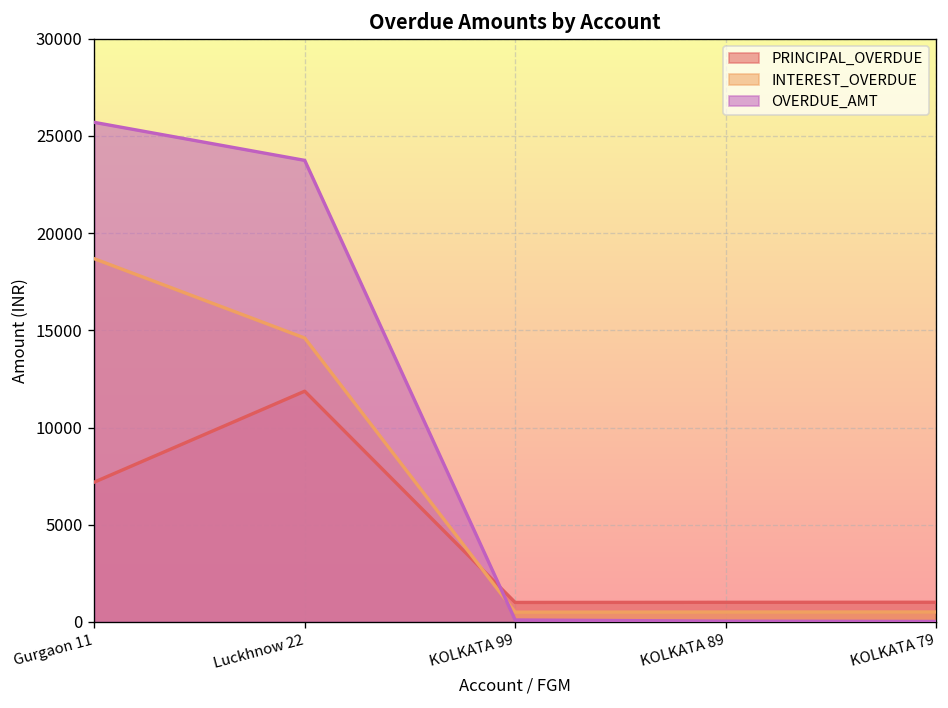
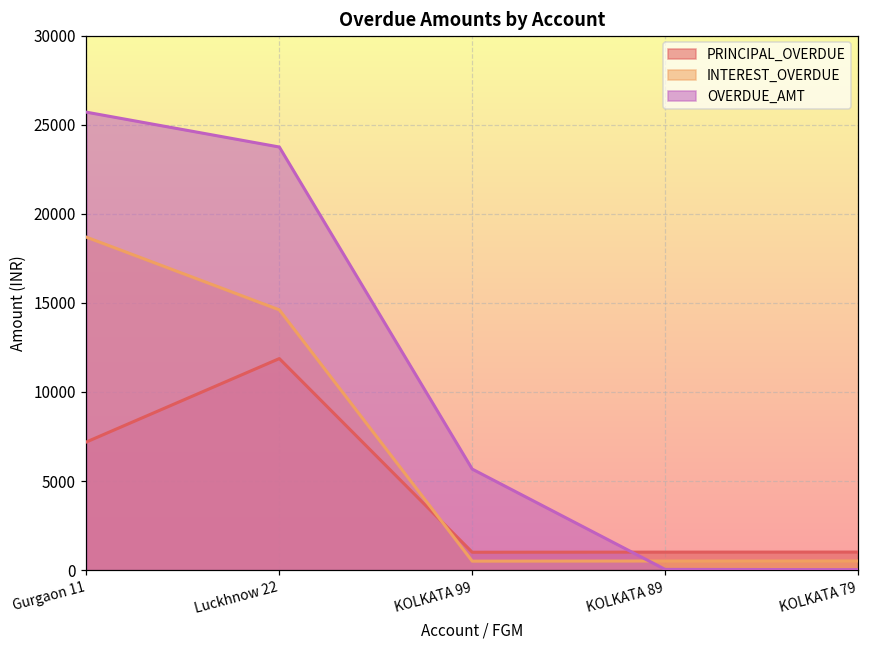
  {
    "OVERDUE_AMT": {
      "Gurgaon 11": 25700,
      "Luckhnow 22": 23700,
-     "KOLKATA 99": 100,
+     "KOLKATA 99": 5700,
      "KOLKATA 89": 0,
      "KOLKATA 79": 0
    }
  }
